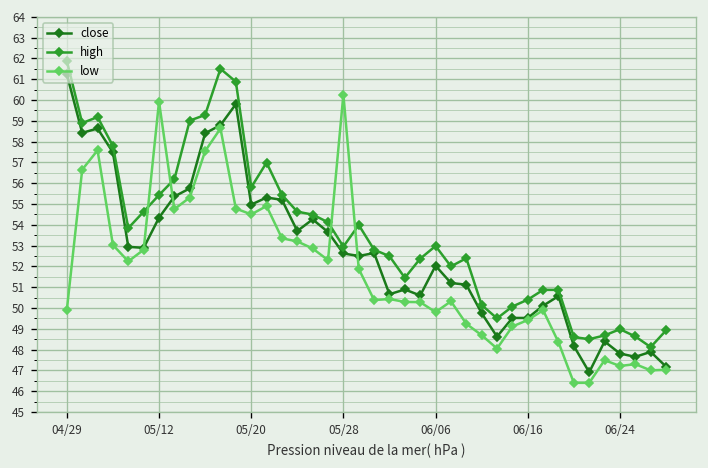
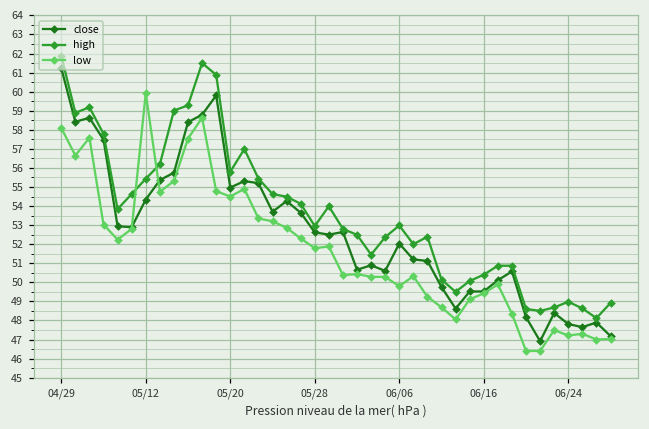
  {
    "low": {
-     "04/29": 49.9,
+     "04/29": 58.1,
      "05/12": 59.9,
      "05/20": 54.5,
-     "05/28": 60.3,
+     "05/28": 51.8,
      "06/06": 49.8,
      "06/24": 47.2
    }
  }
